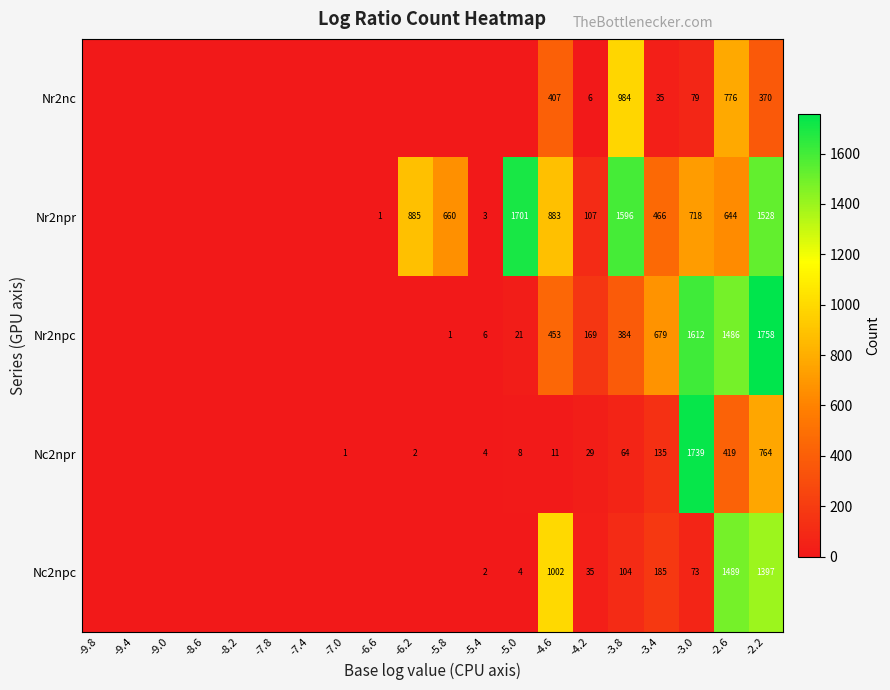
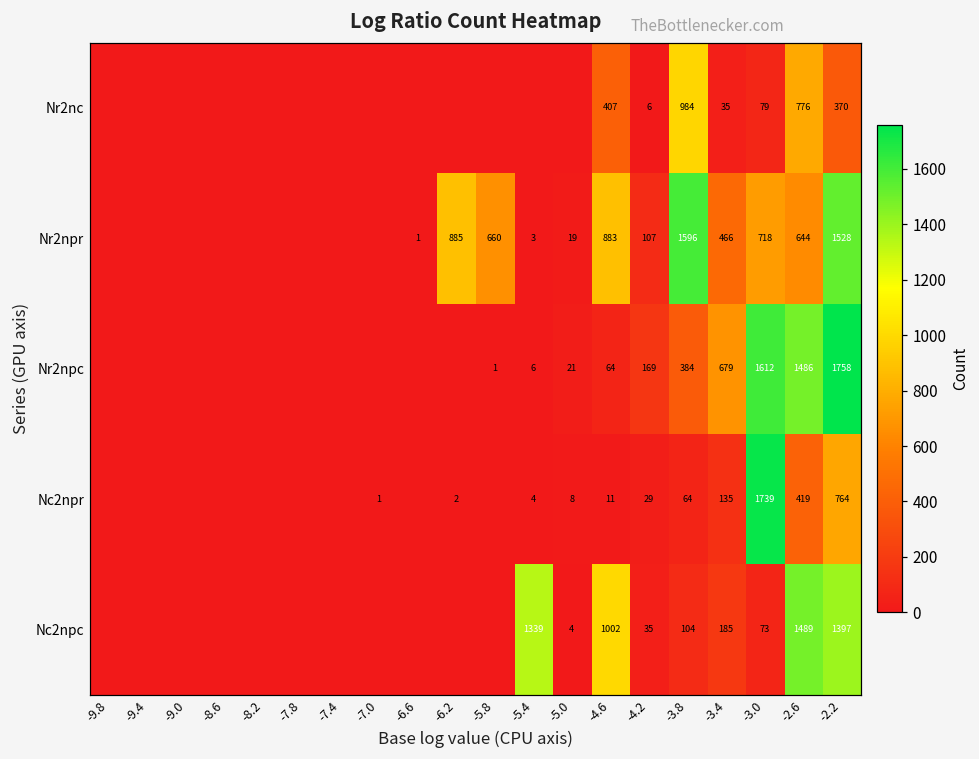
  {
    "Nr2nc": {
      "-4.6": 407,
      "-4.2": 6,
      "-3.8": 984,
      "-3.4": 35,
      "-3.0": 79,
      "-2.6": 776,
      "-2.2": 370
    },
    "Nr2npr": {
      "-6.6": 1,
      "-6.2": 885,
      "-5.8": 660,
      "-5.4": 3,
-     "-5.0": 1701,
+     "-5.0": 19,
      "-4.6": 883,
      "-4.2": 107,
      "-3.8": 1596,
      "-3.4": 466,
      "-3.0": 718,
      "-2.6": 644,
      "-2.2": 1528
    },
    "Nr2npc": {
      "-5.8": 1,
      "-5.4": 6,
      "-5.0": 21,
-     "-4.6": 453,
+     "-4.6": 64,
      "-4.2": 169,
      "-3.8": 384,
      "-3.4": 679,
      "-3.0": 1612,
      "-2.6": 1486,
      "-2.2": 1758
    },
    "Nc2npr": {
      "-7.0": 1,
      "-6.2": 2,
      "-5.4": 4,
      "-5.0": 8,
      "-4.6": 11,
      "-4.2": 29,
      "-3.8": 64,
      "-3.4": 135,
      "-3.0": 1739,
      "-2.6": 419,
      "-2.2": 764
    },
    "Nc2npc": {
-     "-5.4": 2,
+     "-5.4": 1339,
      "-5.0": 4,
      "-4.6": 1002,
      "-4.2": 35,
      "-3.8": 104,
      "-3.4": 185,
      "-3.0": 73,
      "-2.6": 1489,
      "-2.2": 1397
    }
  }
